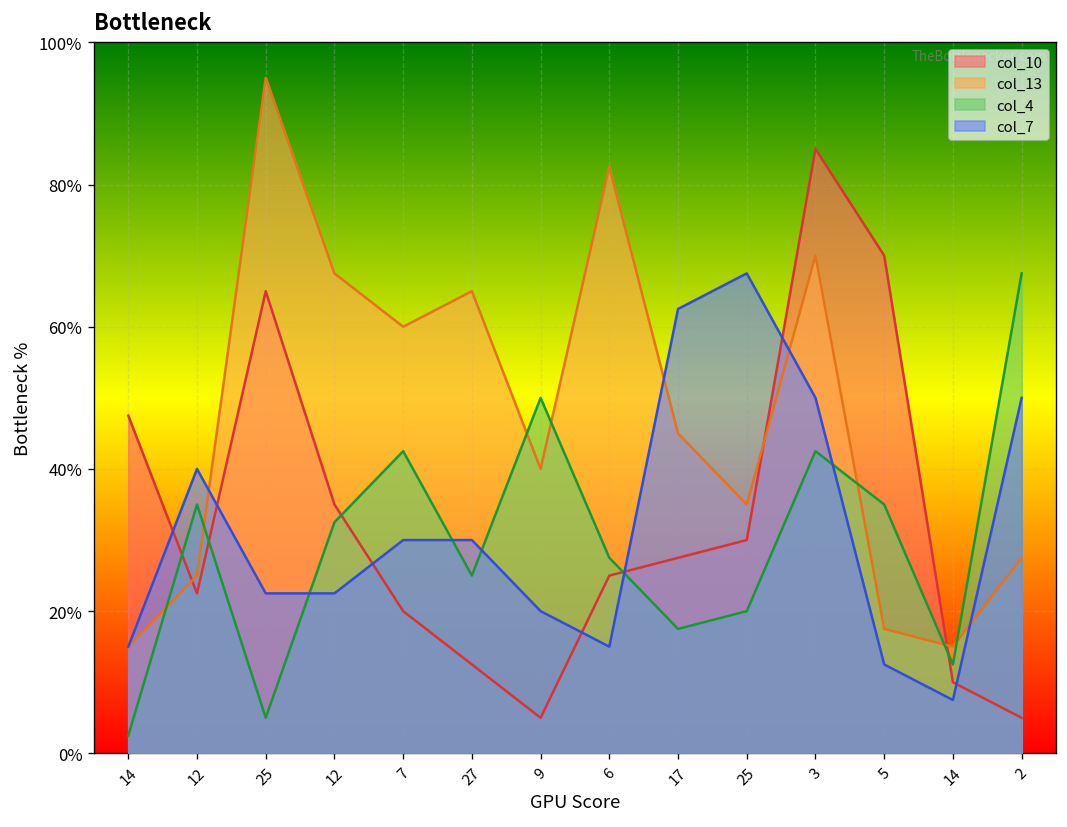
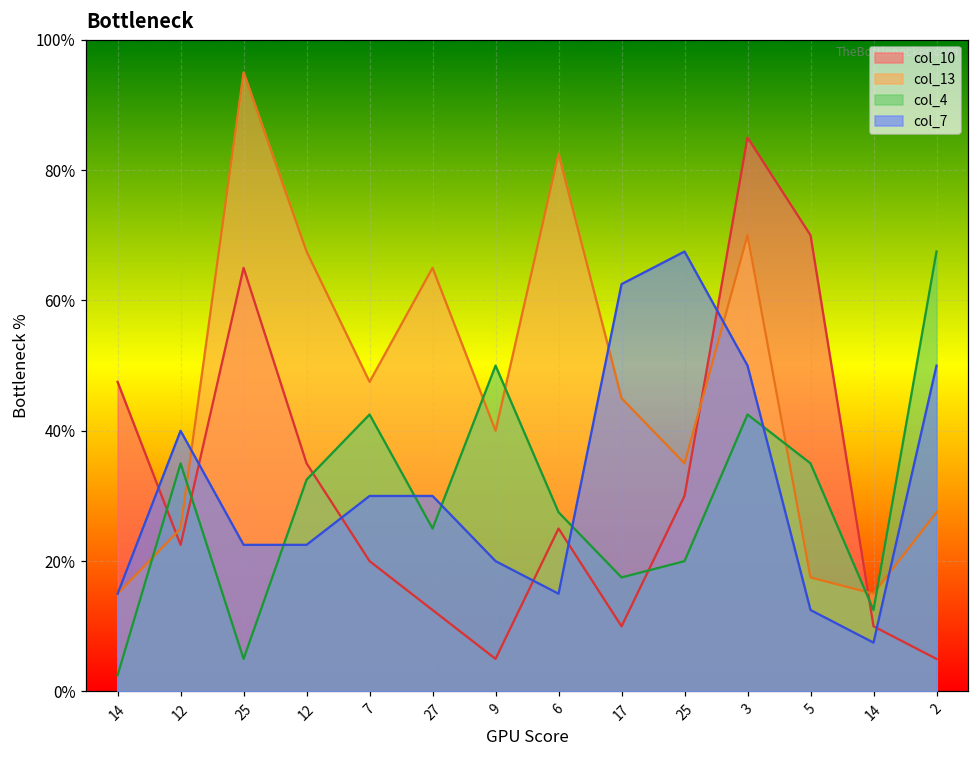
  {
    "col_10": {
      "7": "20%",
      "27": "13%",
      "9": "5%",
      "6": "25%",
-     "17": "28%",
+     "17": "10%",
      "3": "85%",
      "5": "70%",
      "2": "5%"
    },
    "col_13": {
-     "7": "60%",
+     "7": "48%",
      "27": "65%",
      "9": "40%",
      "6": "83%",
      "17": "45%",
      "3": "70%",
      "5": "18%",
      "2": "28%"
    },
    "col_4": {
      "7": "43%",
      "27": "25%",
      "9": "50%",
      "6": "28%",
      "17": "18%",
      "3": "43%",
      "5": "35%",
      "2": "68%"
    },
    "col_7": {
      "7": "30%",
      "27": "30%",
      "9": "20%",
      "6": "15%",
      "17": "63%",
      "3": "50%",
      "5": "13%",
      "2": "50%"
    }
  }
